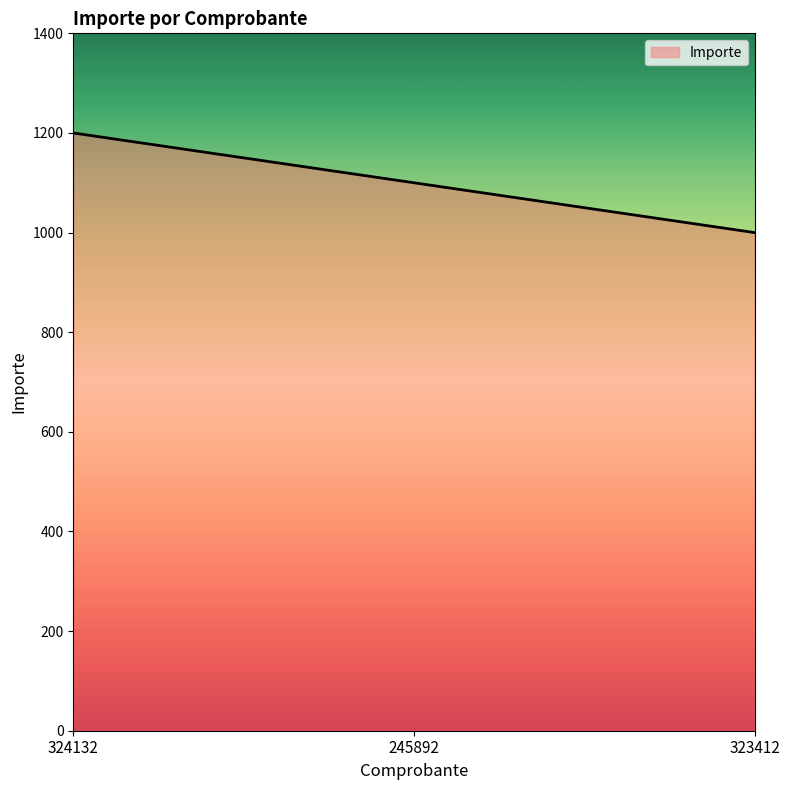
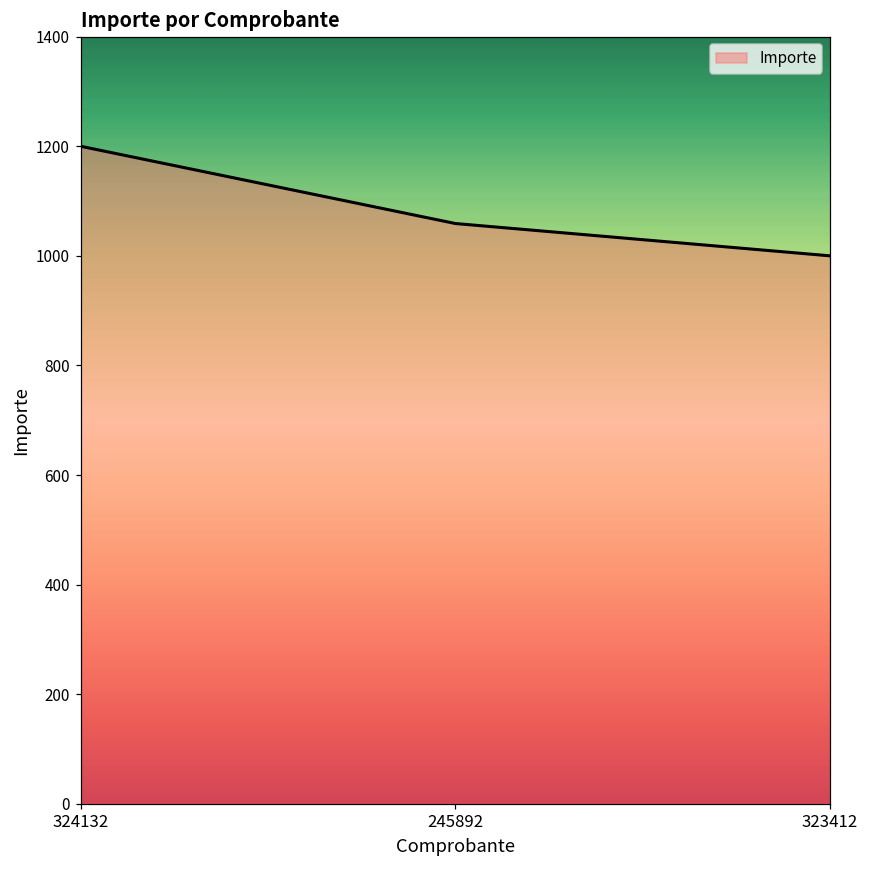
  {
    "324132": 1200,
-   "245892": 1100,
+   "245892": 1060,
    "323412": 1000
  }
